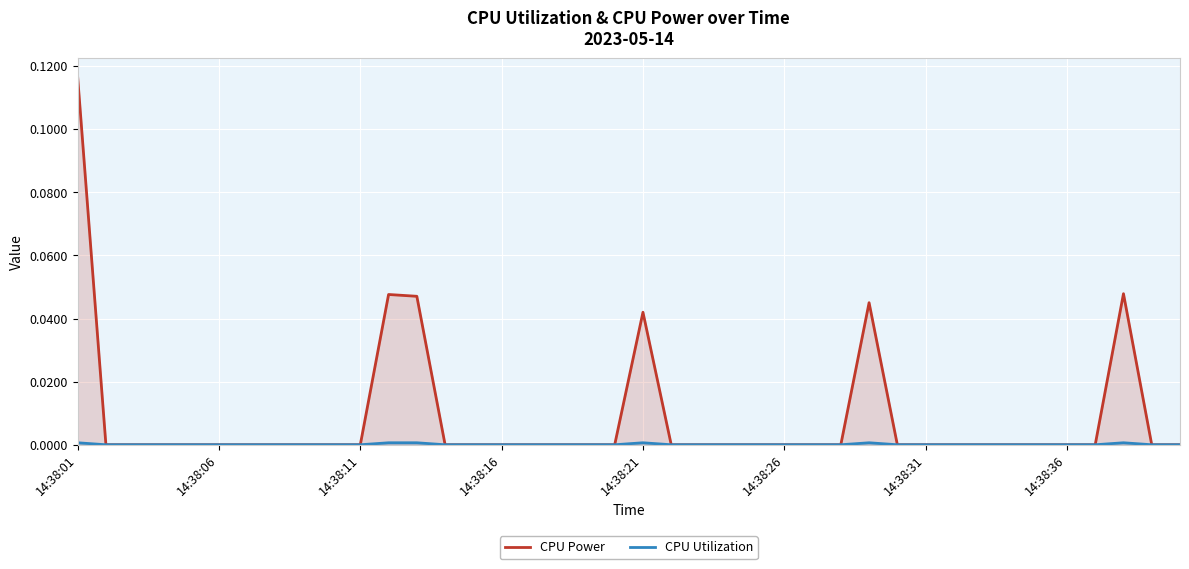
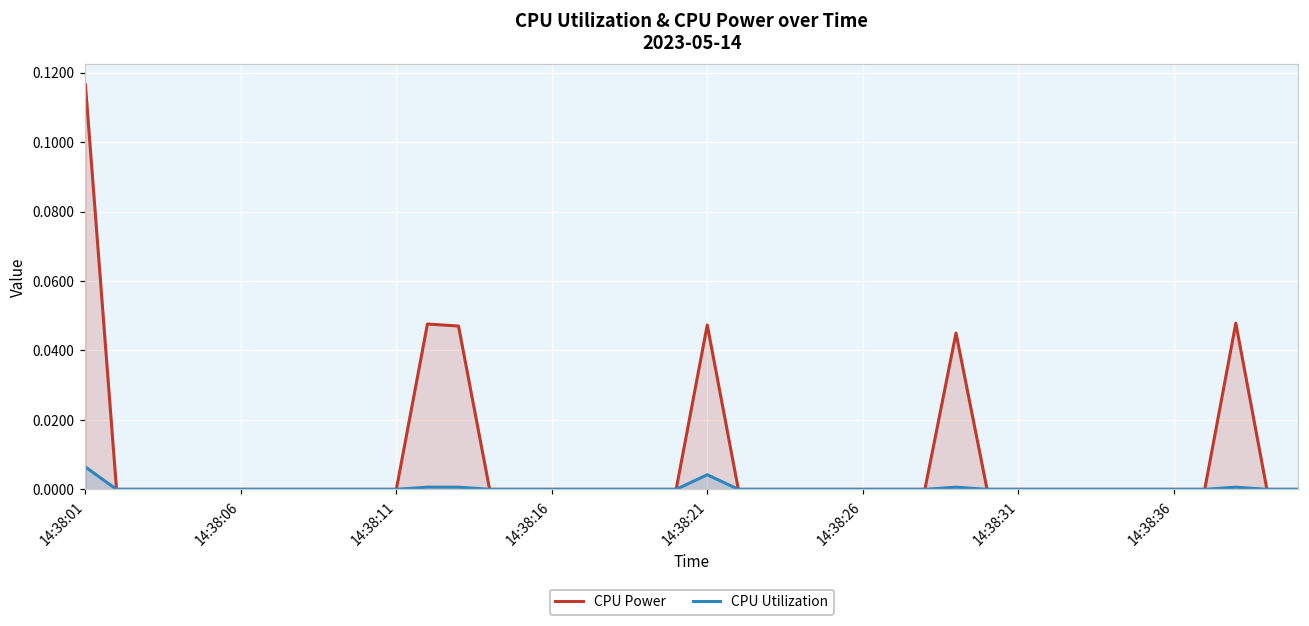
  {
    "CPU Power": {
      "14:38:01": 0.117,
-     "14:38:21": 0.042
+     "14:38:21": 0.047
    },
    "CPU Utilization": {
-     "14:38:01": 0.001,
-     "14:38:21": 0.001
+     "14:38:01": 0.006,
+     "14:38:21": 0.004
    }
  }
